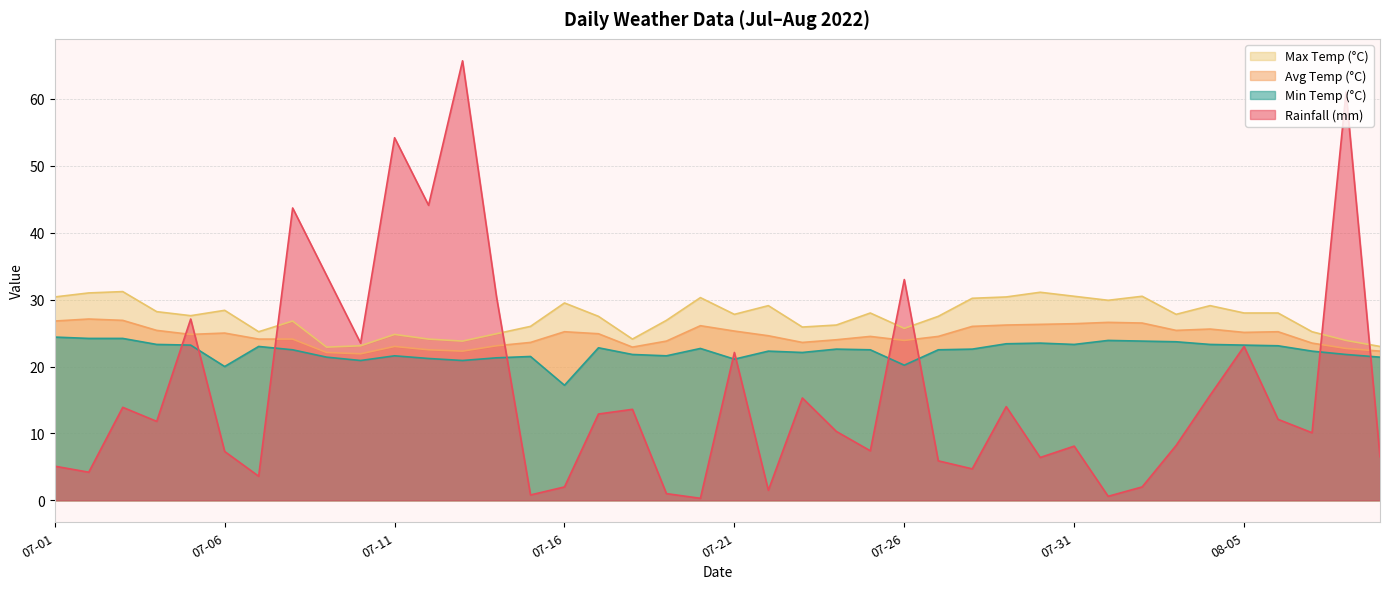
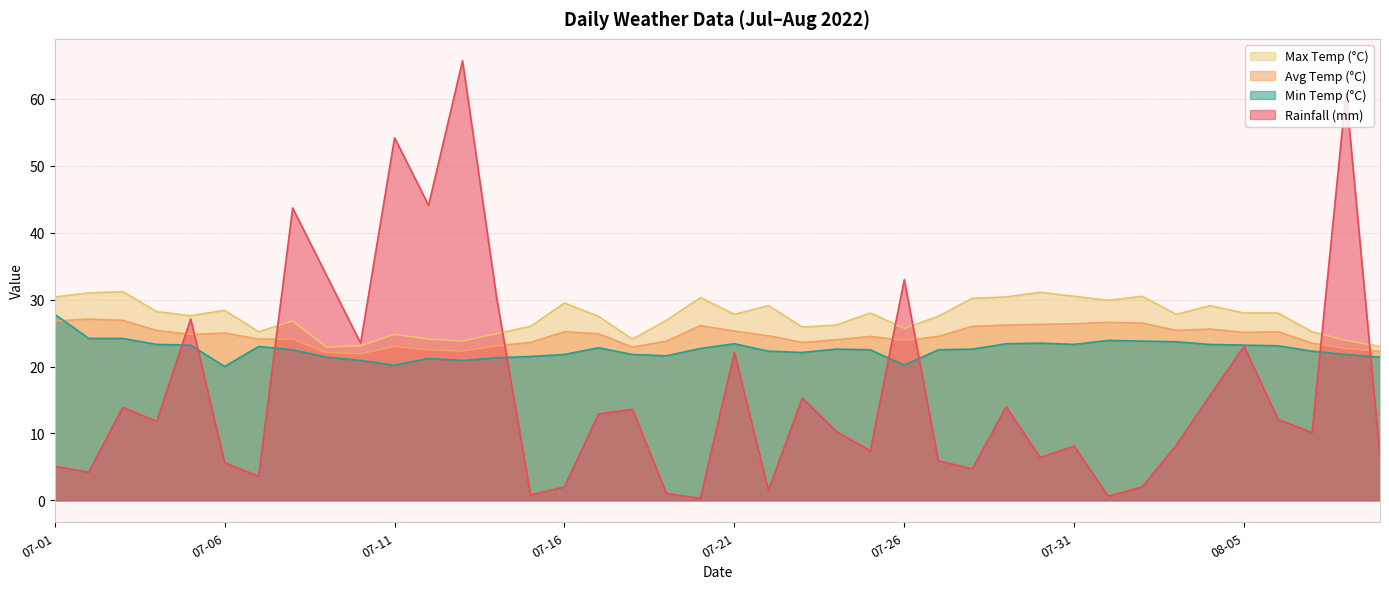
  {
    "Min Temp (°C)": {
-     "07-01": 24,
+     "07-01": 28,
      "07-06": 20,
-     "07-11": 22,
-     "07-16": 17,
-     "07-21": 21,
+     "07-11": 20,
+     "07-16": 22,
+     "07-21": 23,
      "07-26": 20,
      "07-31": 23
    },
    "Rainfall (mm)": {
      "07-01": 5,
-     "07-06": 7,
+     "07-06": 6,
      "07-11": 54,
      "07-16": 2,
      "07-21": 22,
      "07-26": 33,
      "07-31": 8
    }
  }
